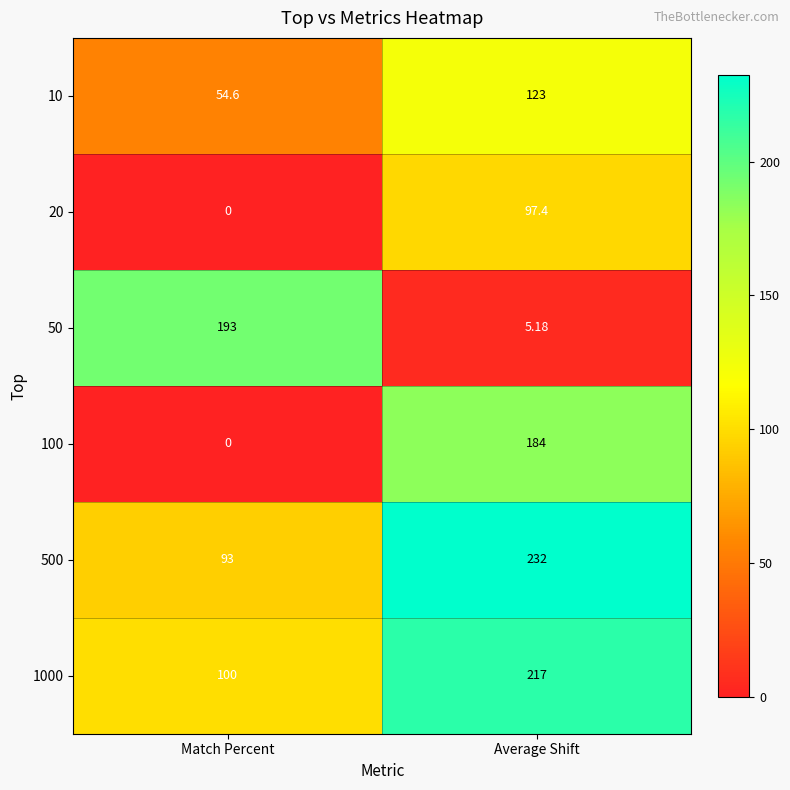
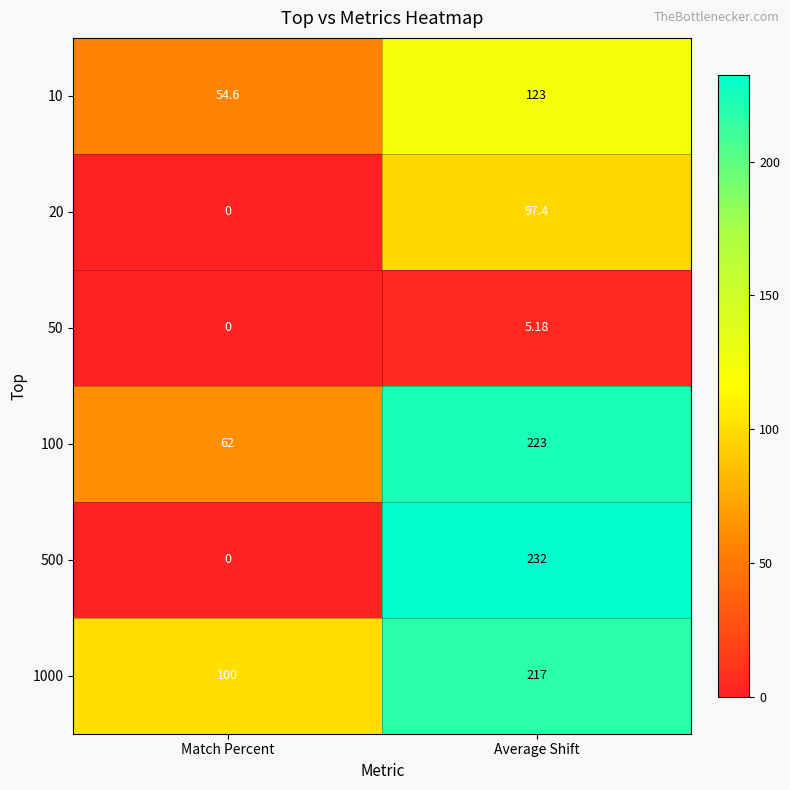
  {
    "10": {
      "Match Percent": 54.6,
      "Average Shift": 123
    },
    "20": {
      "Match Percent": 0,
      "Average Shift": 97.4
    },
    "50": {
-     "Match Percent": 193,
+     "Match Percent": 0,
      "Average Shift": 5.18
    },
    "100": {
-     "Match Percent": 0,
-     "Average Shift": 184
+     "Match Percent": 62,
+     "Average Shift": 223
    },
    "500": {
-     "Match Percent": 93,
+     "Match Percent": 0,
      "Average Shift": 232
    },
    "1000": {
      "Match Percent": 100,
      "Average Shift": 217
    }
  }
